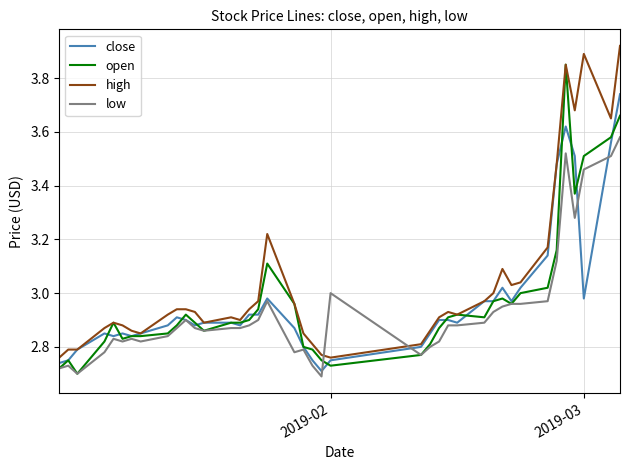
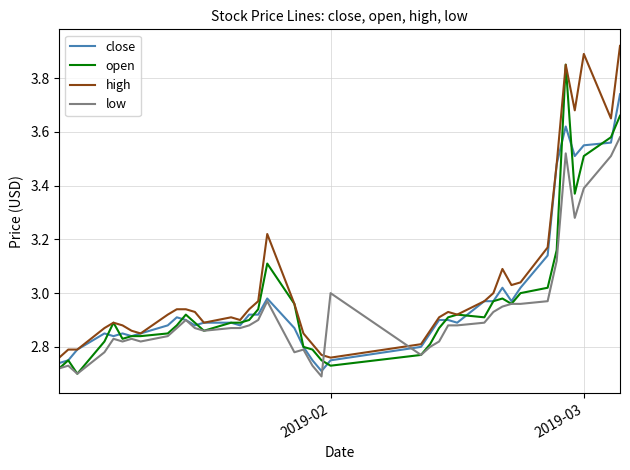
  {
    "close": {
      "2019-02": 2.75,
-     "2019-03": 2.98
+     "2019-03": 3.55
    },
    "open": {
      "2019-02": 2.73,
      "2019-03": 3.51
    },
    "high": {
      "2019-02": 2.76,
      "2019-03": 3.89
    },
    "low": {
      "2019-02": 3.00,
-     "2019-03": 3.46
+     "2019-03": 3.39
    }
  }
